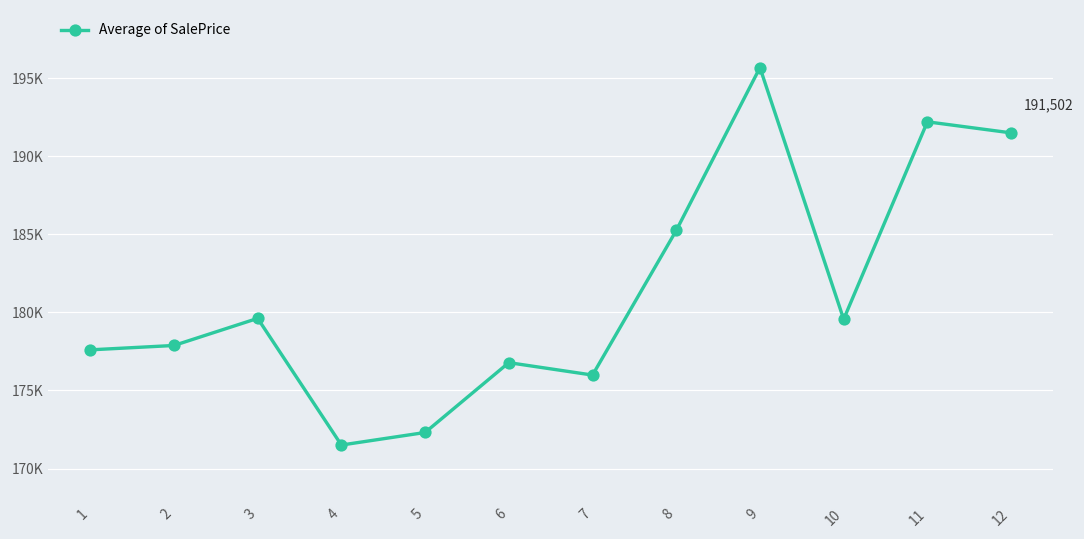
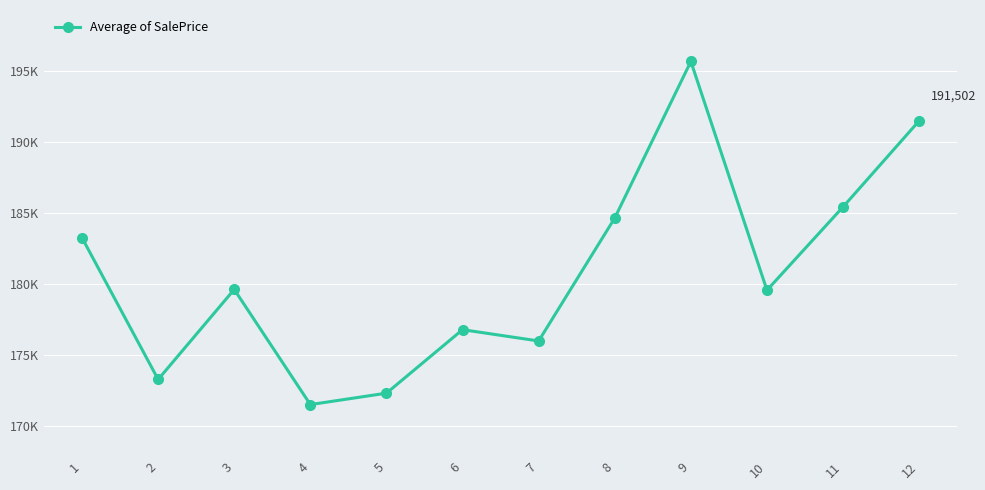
  {
-   "1": 177600,
-   "2": 177900,
+   "1": 183300,
+   "2": 173300,
    "3": 179600,
    "4": 171500,
    "5": 172300,
    "6": 176800,
    "7": 176000,
-   "8": 185200,
+   "8": 184700,
    "9": 195700,
    "10": 179600,
-   "11": 192200
+   "11": 185400
  }
